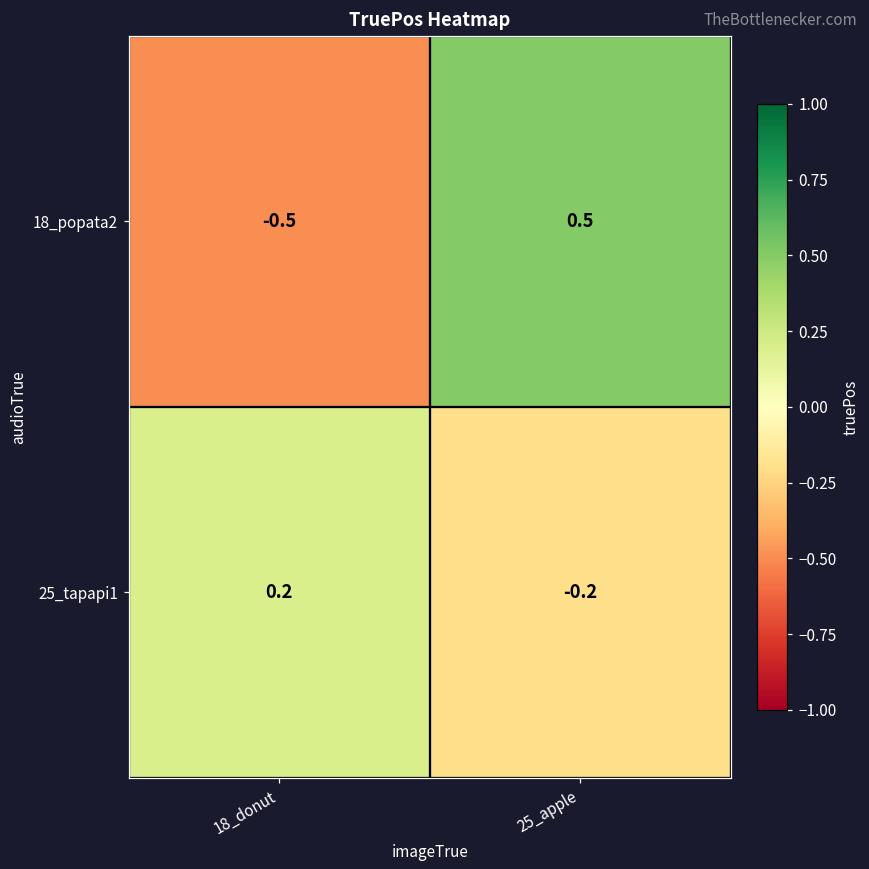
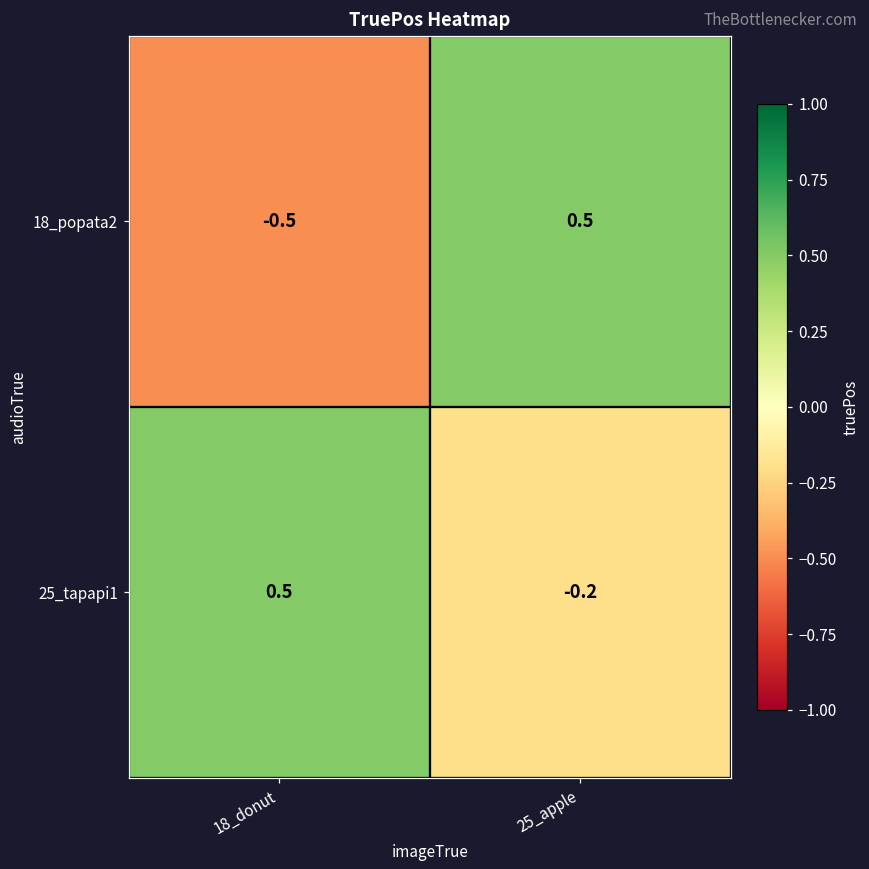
  {
    "18_popata2": {
      "18_donut": -0.5,
      "25_apple": 0.5
    },
    "25_tapapi1": {
-     "18_donut": 0.2,
+     "18_donut": 0.5,
      "25_apple": -0.2
    }
  }
